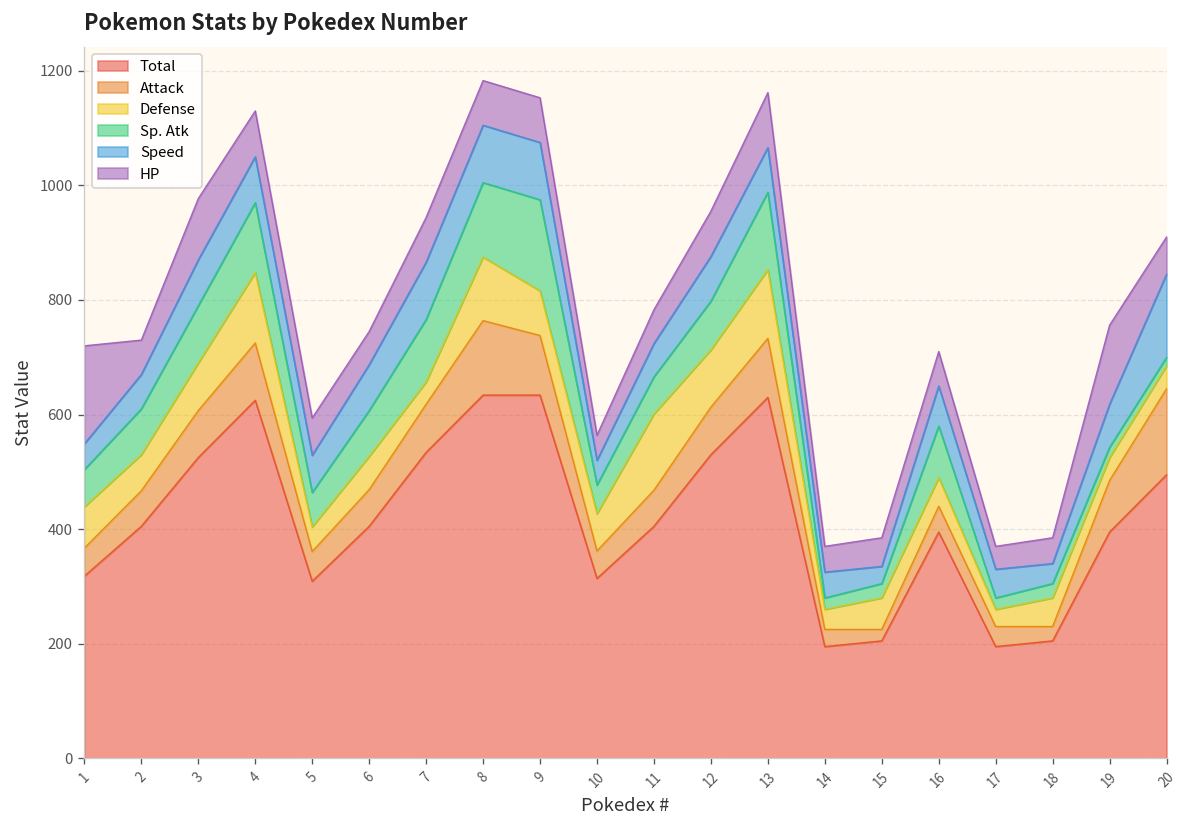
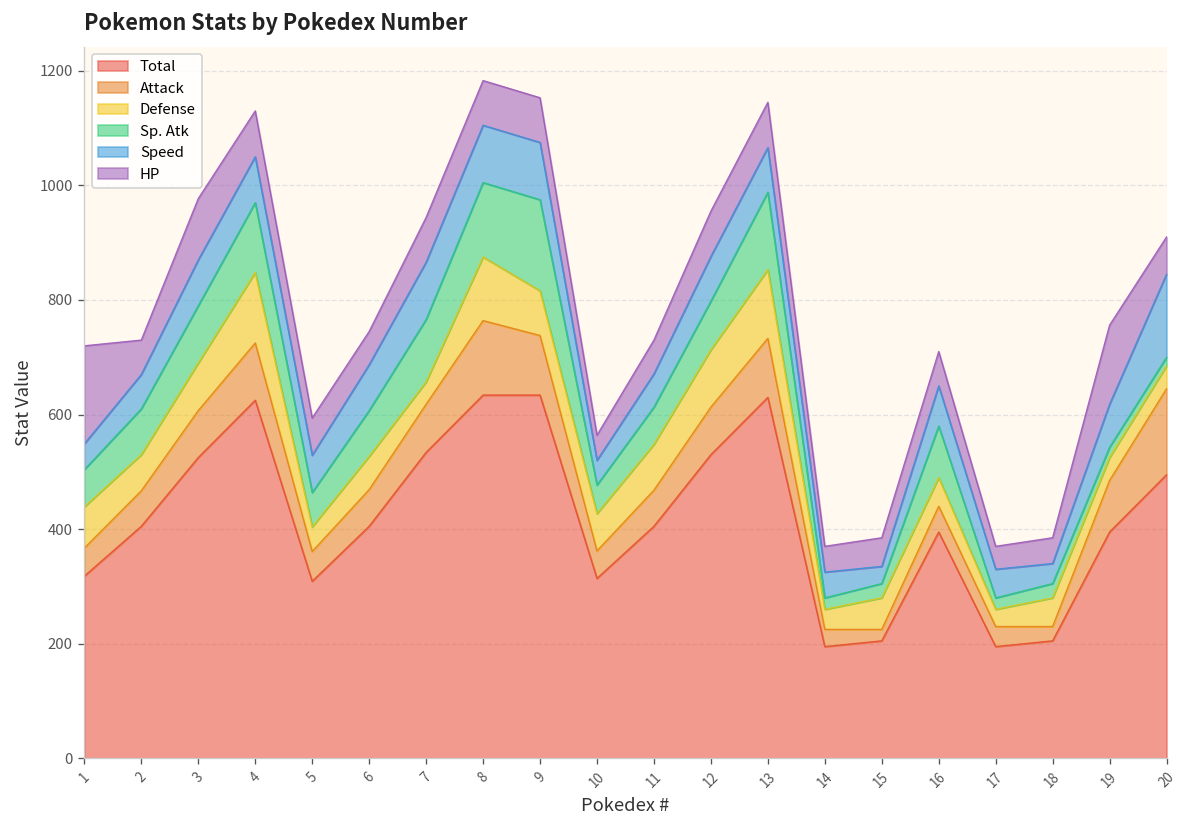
  {
    "Defense": {
      "1": 70,
      "2": 60,
      "3": 80,
      "4": 120,
      "5": 40,
      "6": 60,
      "7": 40,
      "8": 110,
      "9": 80,
      "10": 70,
-     "11": 130,
+     "11": 80,
      "12": 100,
      "13": 120,
      "14": 40,
      "15": 60,
      "16": 50,
      "17": 30,
      "18": 50,
      "19": 40,
      "20": 40
    },
    "Sp. Atk": {
      "1": 70,
      "2": 80,
      "3": 100,
      "4": 120,
      "5": 60,
      "6": 80,
      "7": 110,
      "8": 130,
      "9": 160,
      "10": 50,
      "11": 70,
      "12": 90,
      "13": 140,
      "14": 20,
      "15": 30,
      "16": 90,
      "17": 20,
      "18": 30,
      "19": 20,
      "20": 20
    },
    "Speed": {
      "1": 50,
      "2": 60,
      "3": 80,
      "4": 80,
      "5": 70,
      "6": 80,
      "7": 100,
      "8": 100,
      "9": 100,
      "10": 40,
      "11": 60,
      "12": 80,
      "13": 80,
      "14": 50,
      "15": 30,
      "16": 70,
      "17": 50,
      "18": 40,
      "19": 80,
      "20": 150
    },
    "HP": {
      "1": 170,
      "2": 60,
      "3": 110,
      "4": 80,
      "5": 70,
      "6": 60,
      "7": 80,
      "8": 80,
      "9": 80,
      "10": 40,
      "11": 60,
      "12": 80,
-     "13": 100,
+     "13": 80,
      "14": 50,
      "15": 50,
      "16": 60,
      "17": 40,
      "18": 50,
      "19": 140,
      "20": 70
    }
  }
